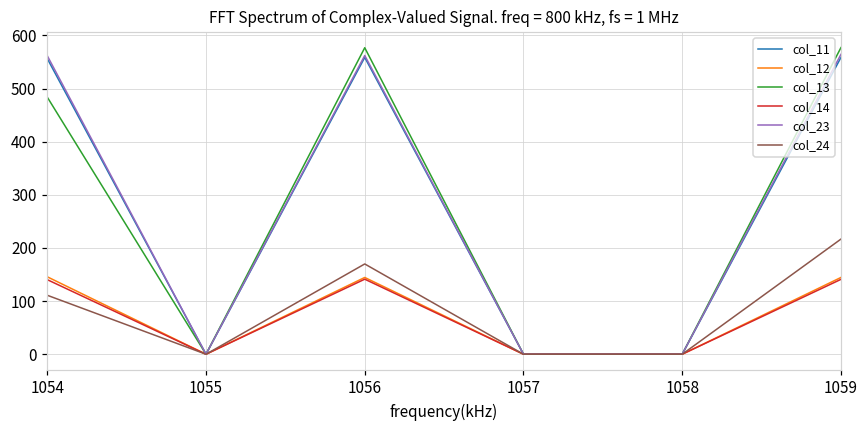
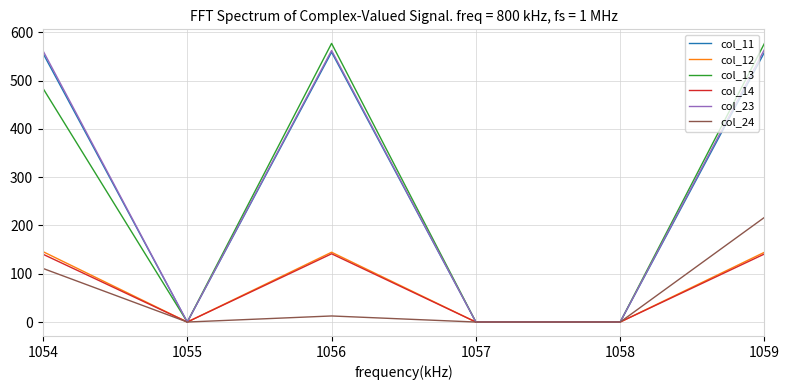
  {
    "col_11": {
      "1054": 560,
      "1059": 560
    },
    "col_12": {
      "1054": 150
    },
    "col_13": {
      "1054": 480,
      "1056": 580,
      "1059": 580
    },
    "col_14": {
      "1054": 140
    },
    "col_23": {
      "1054": 560,
      "1059": 560
    },
    "col_24": {
      "1054": 110,
-     "1056": 170,
+     "1056": 10,
      "1059": 220
    }
  }
